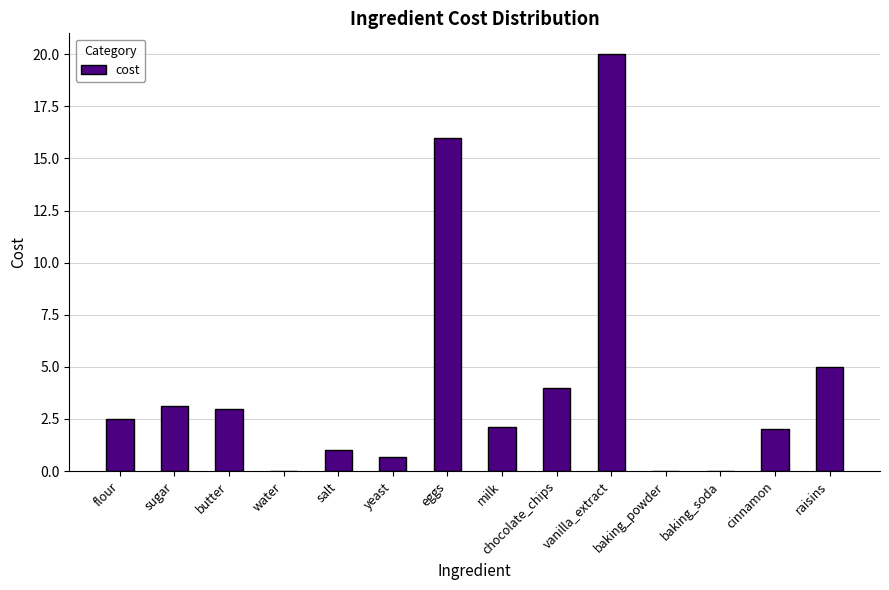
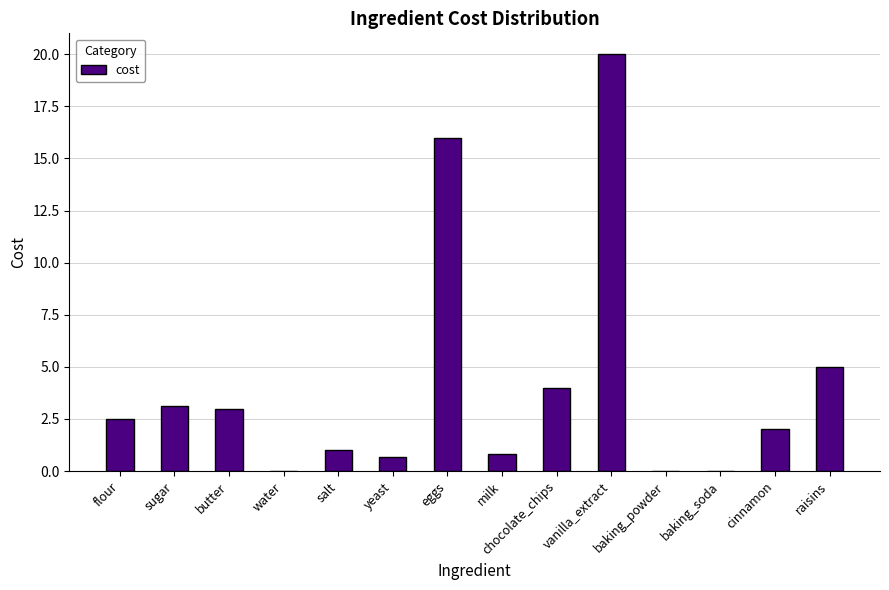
  {
    "flour": 2.5,
    "sugar": 3.1,
    "butter": 3.0,
    "salt": 1.0,
    "yeast": 0.7,
    "eggs": 16.0,
-   "milk": 2.1,
+   "milk": 0.8,
    "chocolate_chips": 4.0,
    "vanilla_extract": 20.0,
    "cinnamon": 2.0,
    "raisins": 5.0
  }
